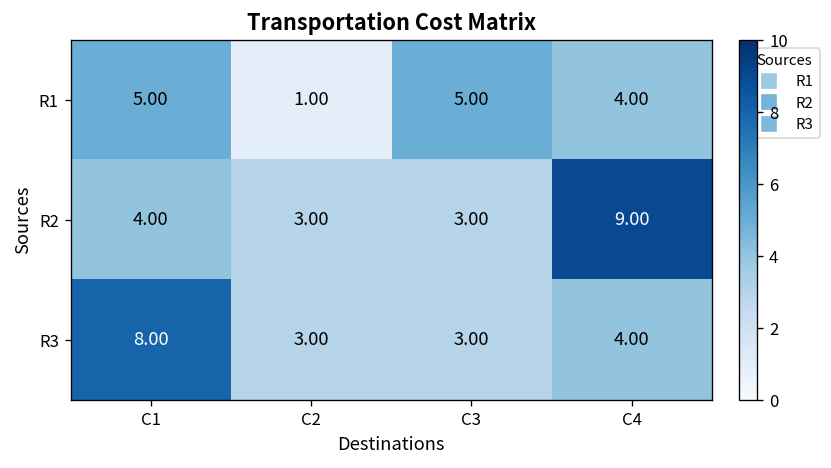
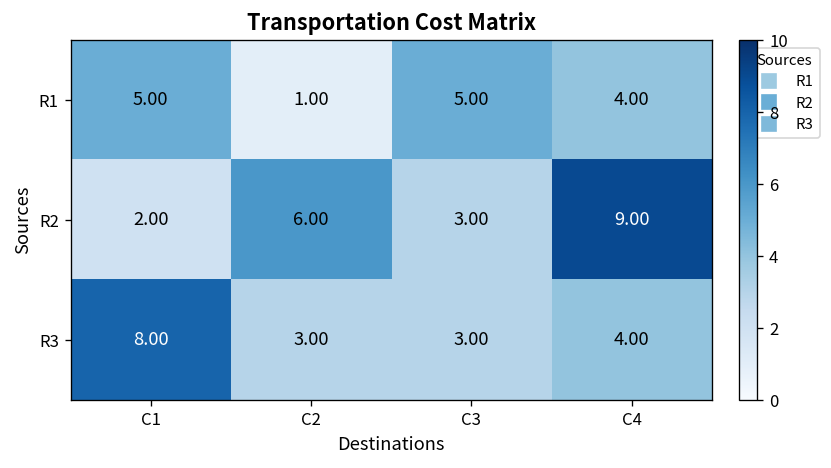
  {
    "R1": {
      "C1": 5.00,
      "C2": 1.00,
      "C3": 5.00,
      "C4": 4.00
    },
    "R2": {
-     "C1": 4.00,
-     "C2": 3.00,
+     "C1": 2.00,
+     "C2": 6.00,
      "C3": 3.00,
      "C4": 9.00
    },
    "R3": {
      "C1": 8.00,
      "C2": 3.00,
      "C3": 3.00,
      "C4": 4.00
    }
  }
